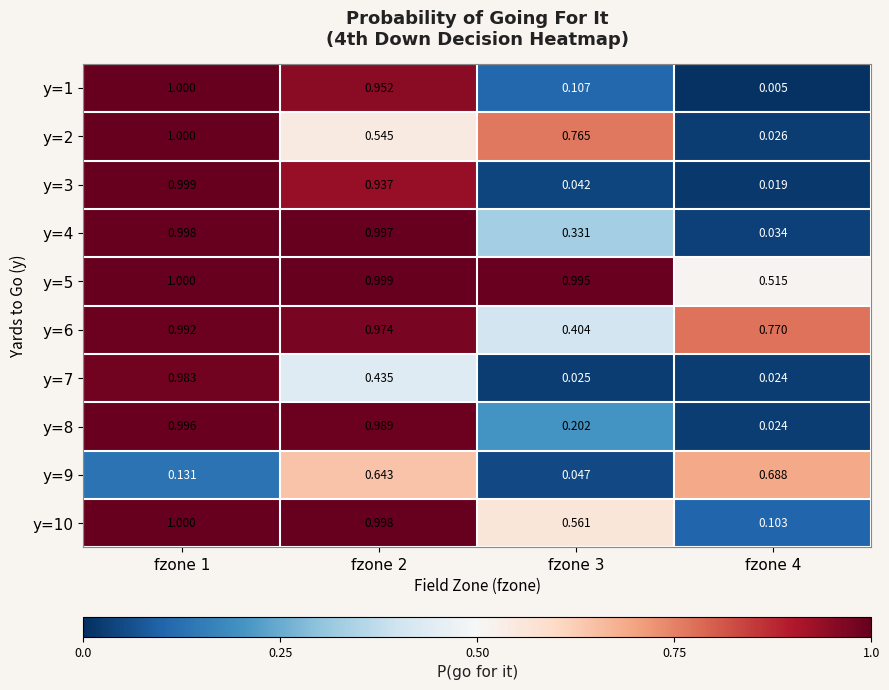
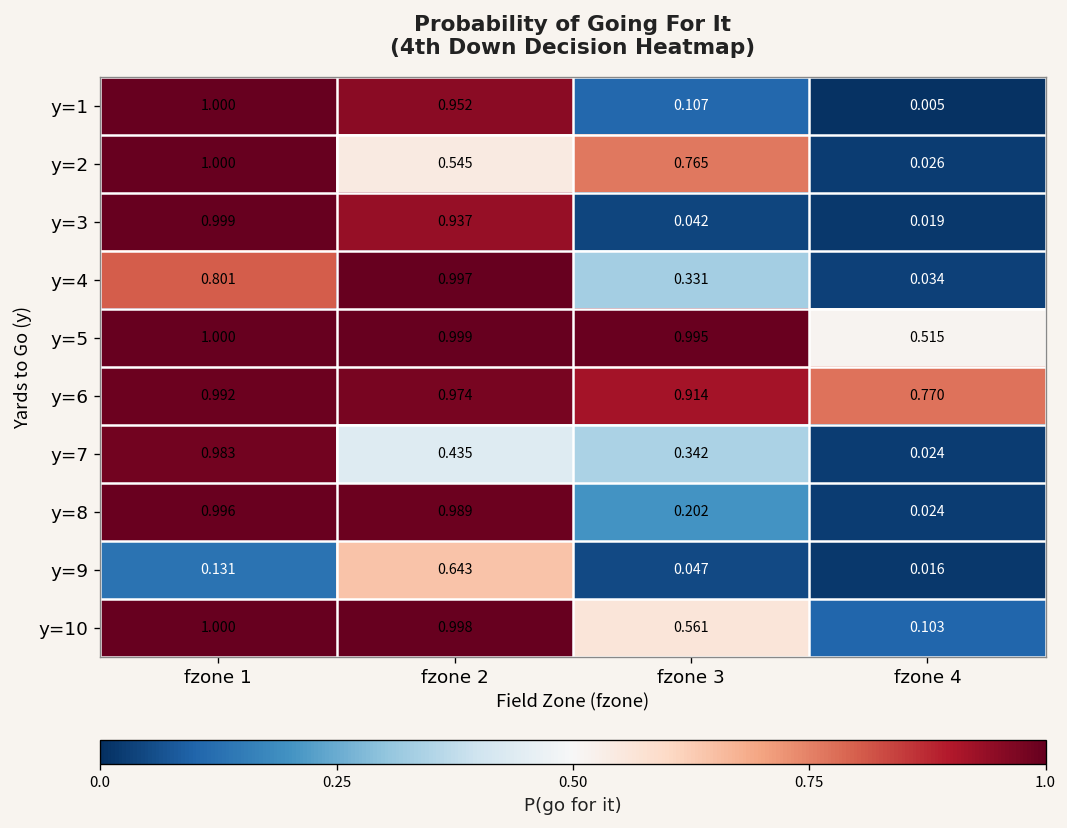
  {
    "y=1": {
      "fzone 1": 1.000,
      "fzone 2": 0.952,
      "fzone 3": 0.107,
      "fzone 4": 0.005
    },
    "y=2": {
      "fzone 1": 1.000,
      "fzone 2": 0.545,
      "fzone 3": 0.765,
      "fzone 4": 0.026
    },
    "y=3": {
      "fzone 1": 0.999,
      "fzone 2": 0.937,
      "fzone 3": 0.042,
      "fzone 4": 0.019
    },
    "y=4": {
-     "fzone 1": 0.998,
+     "fzone 1": 0.801,
      "fzone 2": 0.997,
      "fzone 3": 0.331,
      "fzone 4": 0.034
    },
    "y=5": {
      "fzone 1": 1.000,
      "fzone 2": 0.999,
      "fzone 3": 0.995,
      "fzone 4": 0.515
    },
    "y=6": {
      "fzone 1": 0.992,
      "fzone 2": 0.974,
-     "fzone 3": 0.404,
+     "fzone 3": 0.914,
      "fzone 4": 0.770
    },
    "y=7": {
      "fzone 1": 0.983,
      "fzone 2": 0.435,
-     "fzone 3": 0.025,
+     "fzone 3": 0.342,
      "fzone 4": 0.024
    },
    "y=8": {
      "fzone 1": 0.996,
      "fzone 2": 0.989,
      "fzone 3": 0.202,
      "fzone 4": 0.024
    },
    "y=9": {
      "fzone 1": 0.131,
      "fzone 2": 0.643,
      "fzone 3": 0.047,
-     "fzone 4": 0.688
+     "fzone 4": 0.016
    },
    "y=10": {
      "fzone 1": 1.000,
      "fzone 2": 0.998,
      "fzone 3": 0.561,
      "fzone 4": 0.103
    }
  }
